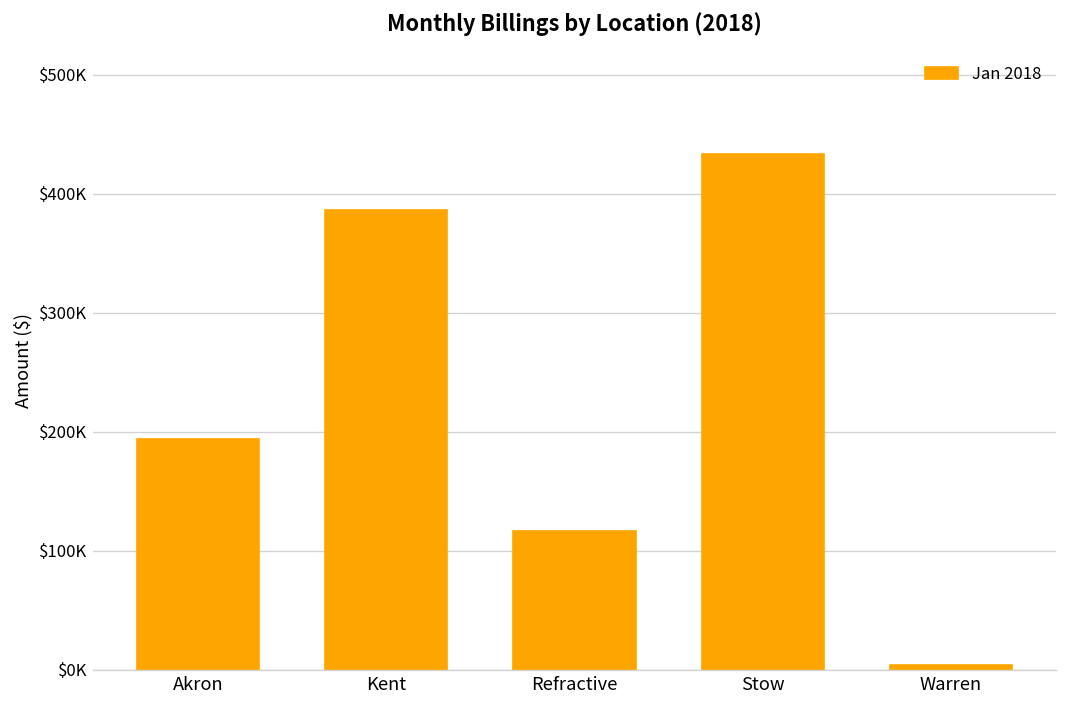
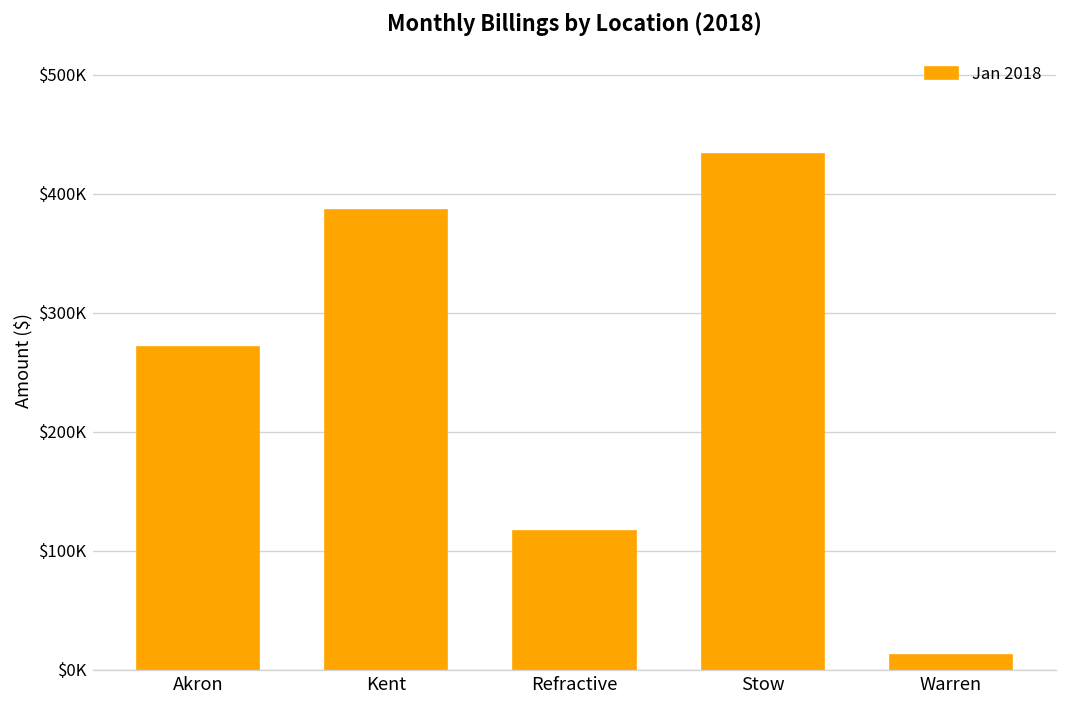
  {
-   "Akron": "$190000",
+   "Akron": "$270000",
    "Kent": "$390000",
    "Refractive": "$120000",
    "Stow": "$430000",
-   "Warren": "$0"
+   "Warren": "$10000"
  }
